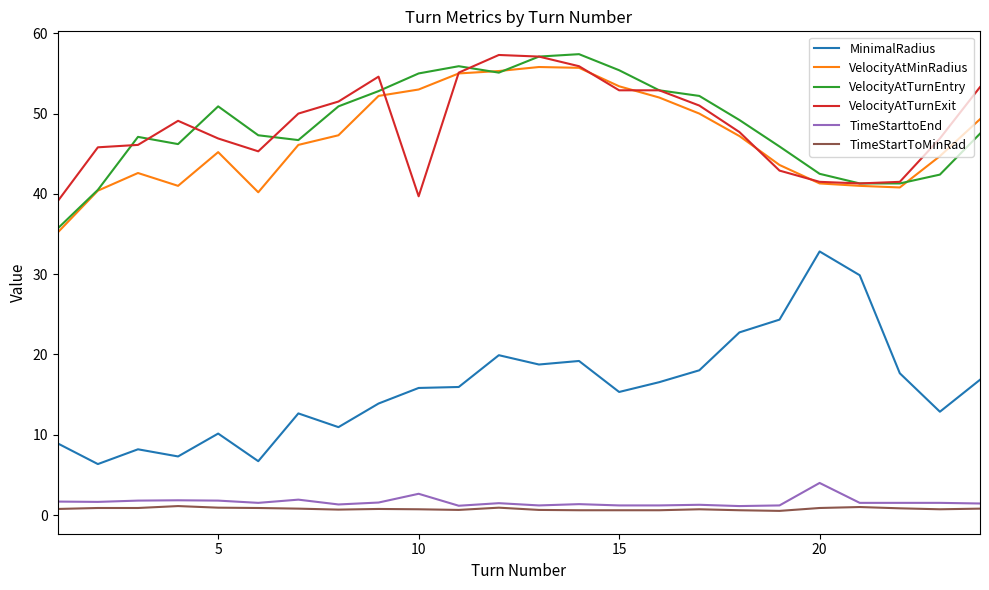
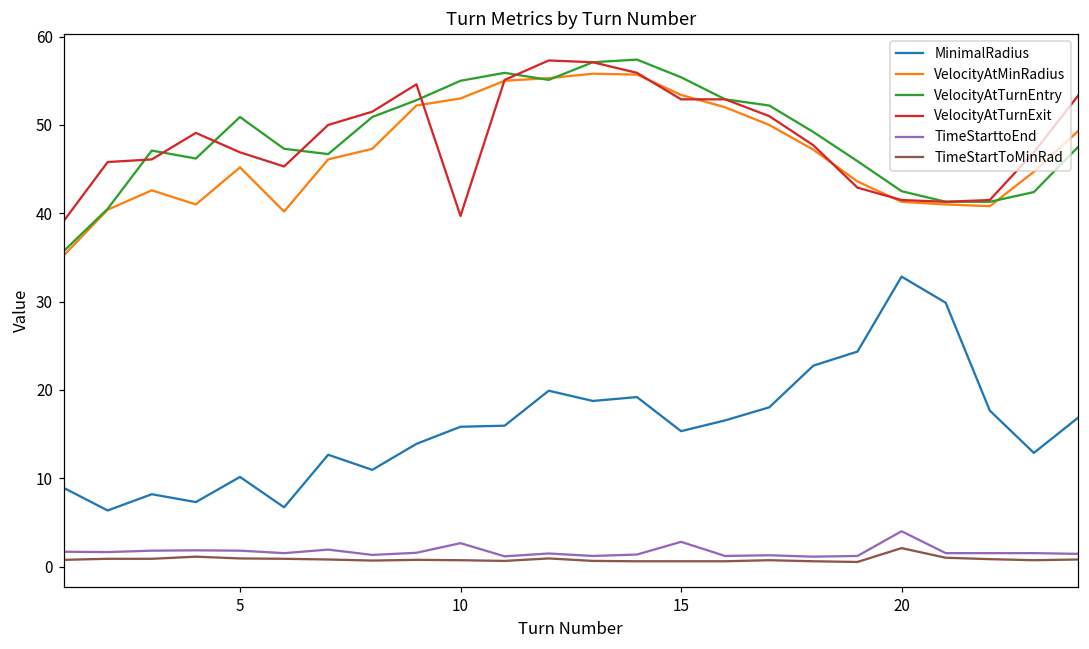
  {
    "MinimalRadius": {
      "5": 10,
      "10": 16,
      "15": 15,
      "20": 33
    },
    "VelocityAtMinRadius": {
      "5": 45,
      "10": 53,
      "15": 53
    },
    "VelocityAtTurnEntry": {
      "5": 51,
      "10": 55,
      "15": 55,
      "20": 43
    },
    "VelocityAtTurnExit": {
      "5": 47,
      "10": 40,
      "15": 53
    },
    "TimeStarttoEnd": {
      "5": 2,
      "10": 3,
-     "15": 1,
+     "15": 3,
      "20": 4
    },
    "TimeStartToMinRad": {
      "5": 1,
      "10": 1,
      "15": 1,
-     "20": 1
+     "20": 2
    }
  }
